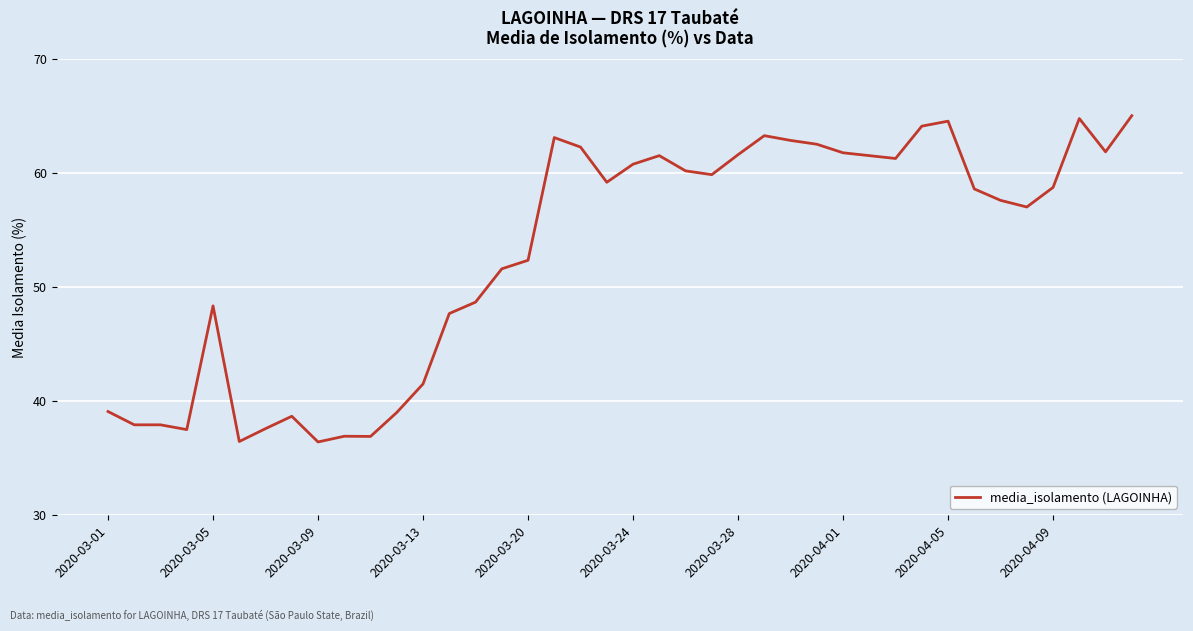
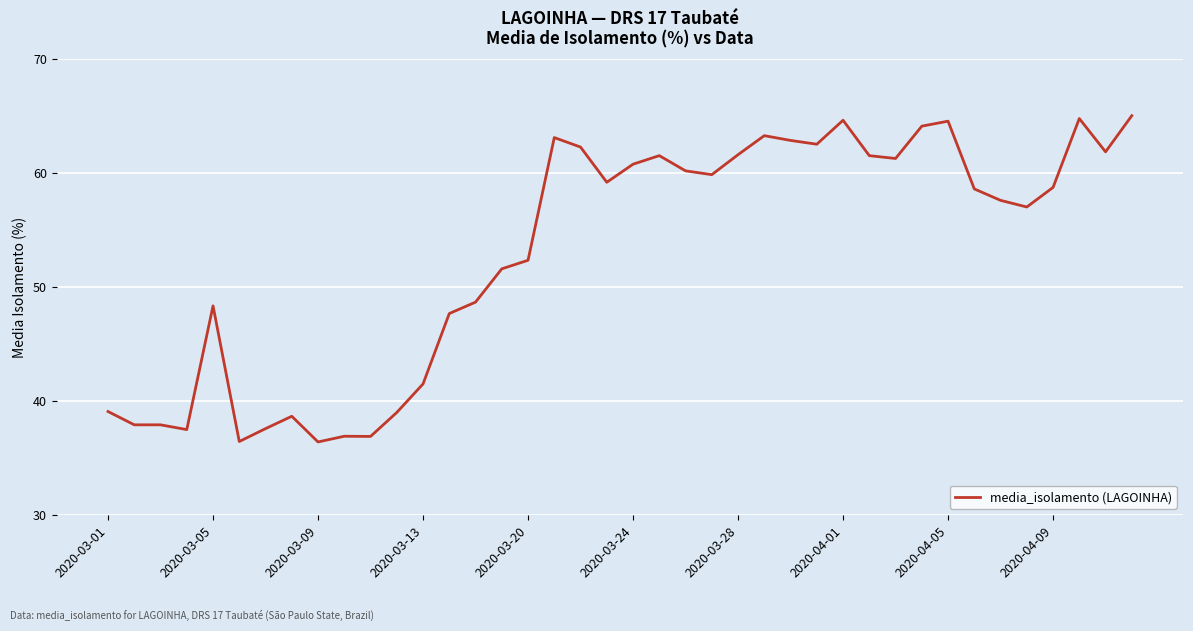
  {
    "2020-03-01": 39.1,
    "2020-03-05": 48.3,
    "2020-03-09": 36.4,
    "2020-03-13": 41.5,
    "2020-03-20": 52.3,
    "2020-03-24": 60.8,
    "2020-03-28": 61.6,
-   "2020-04-01": 61.8,
+   "2020-04-01": 64.6,
    "2020-04-05": 64.5,
    "2020-04-09": 58.7
  }
